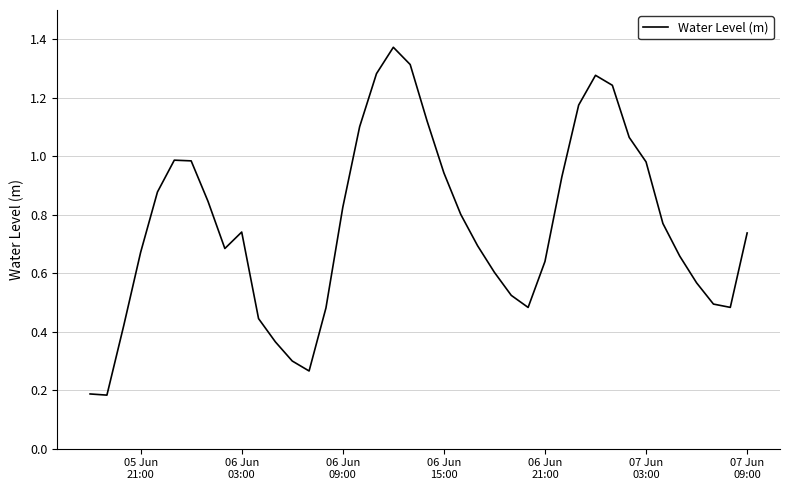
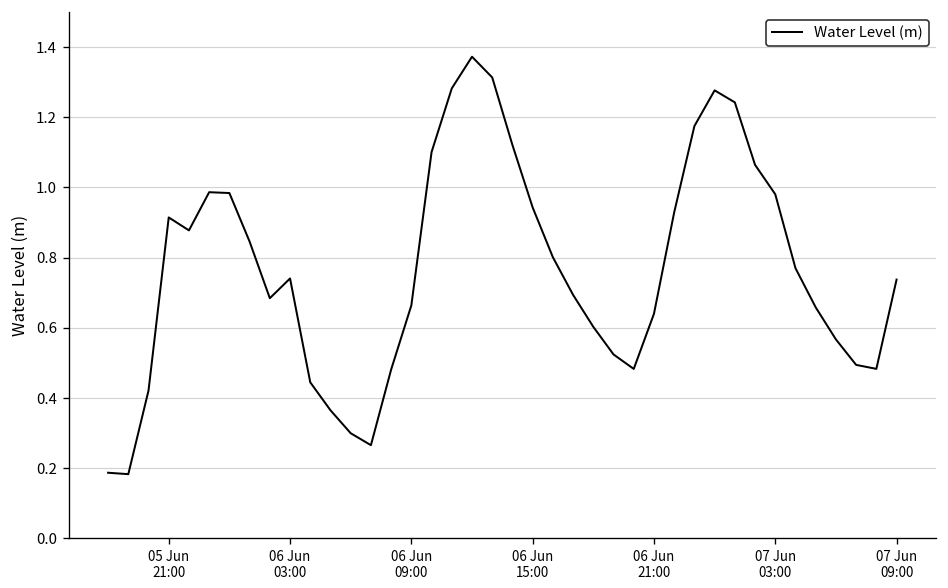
  {
-   "05 Jun 21:00": 0.67,
+   "05 Jun 21:00": 0.91,
    "06 Jun 03:00": 0.74,
-   "06 Jun 09:00": 0.83,
+   "06 Jun 09:00": 0.66,
    "06 Jun 15:00": 0.94,
    "06 Jun 21:00": 0.64,
    "07 Jun 03:00": 0.98,
    "07 Jun 09:00": 0.74
  }
